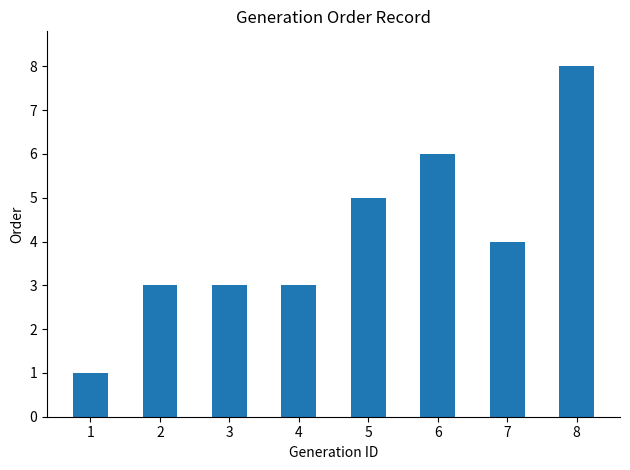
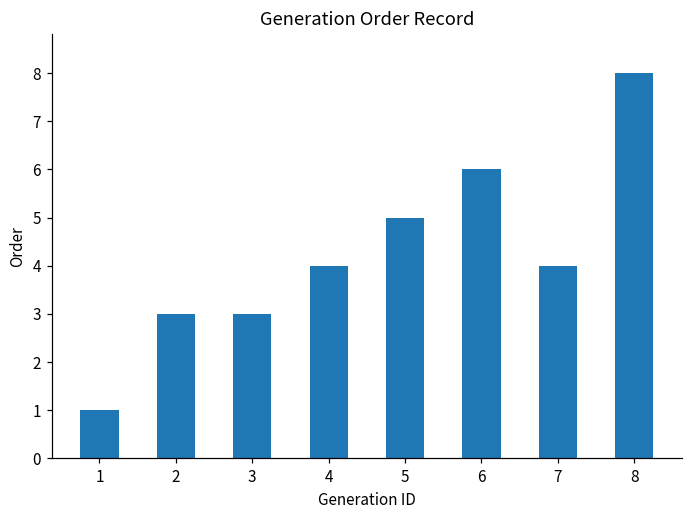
  {
    "1": 1,
    "2": 3,
    "3": 3,
-   "4": 3,
+   "4": 4,
    "5": 5,
    "6": 6,
    "7": 4,
    "8": 8
  }
